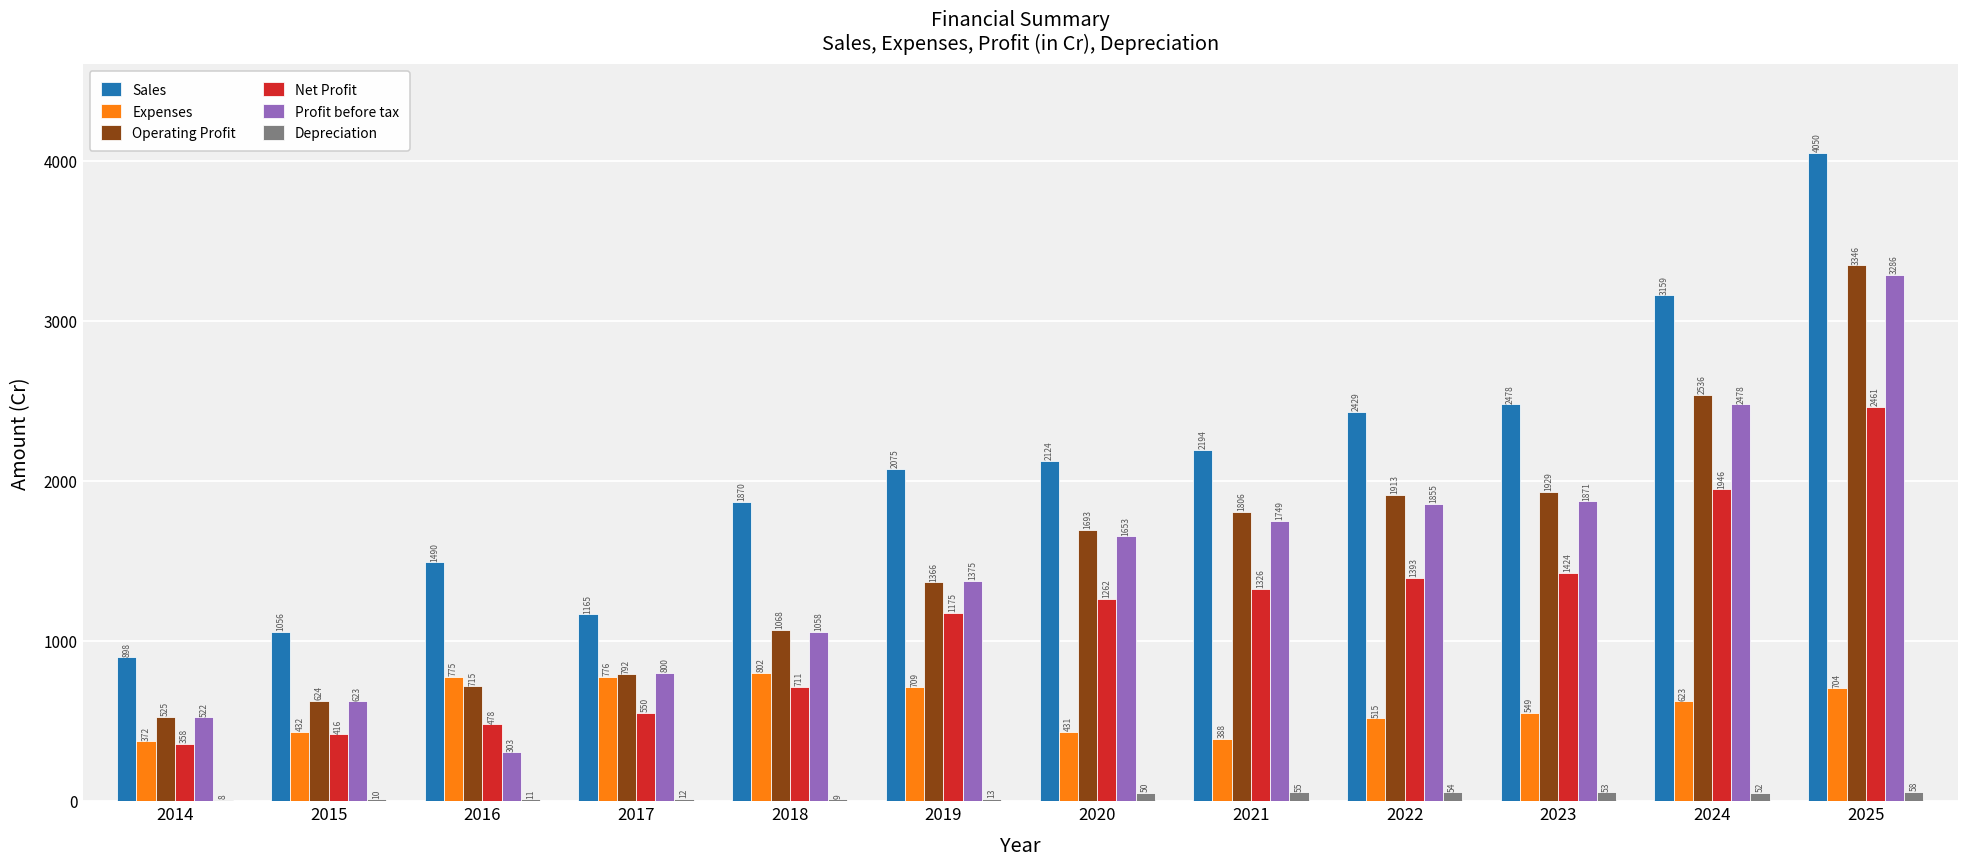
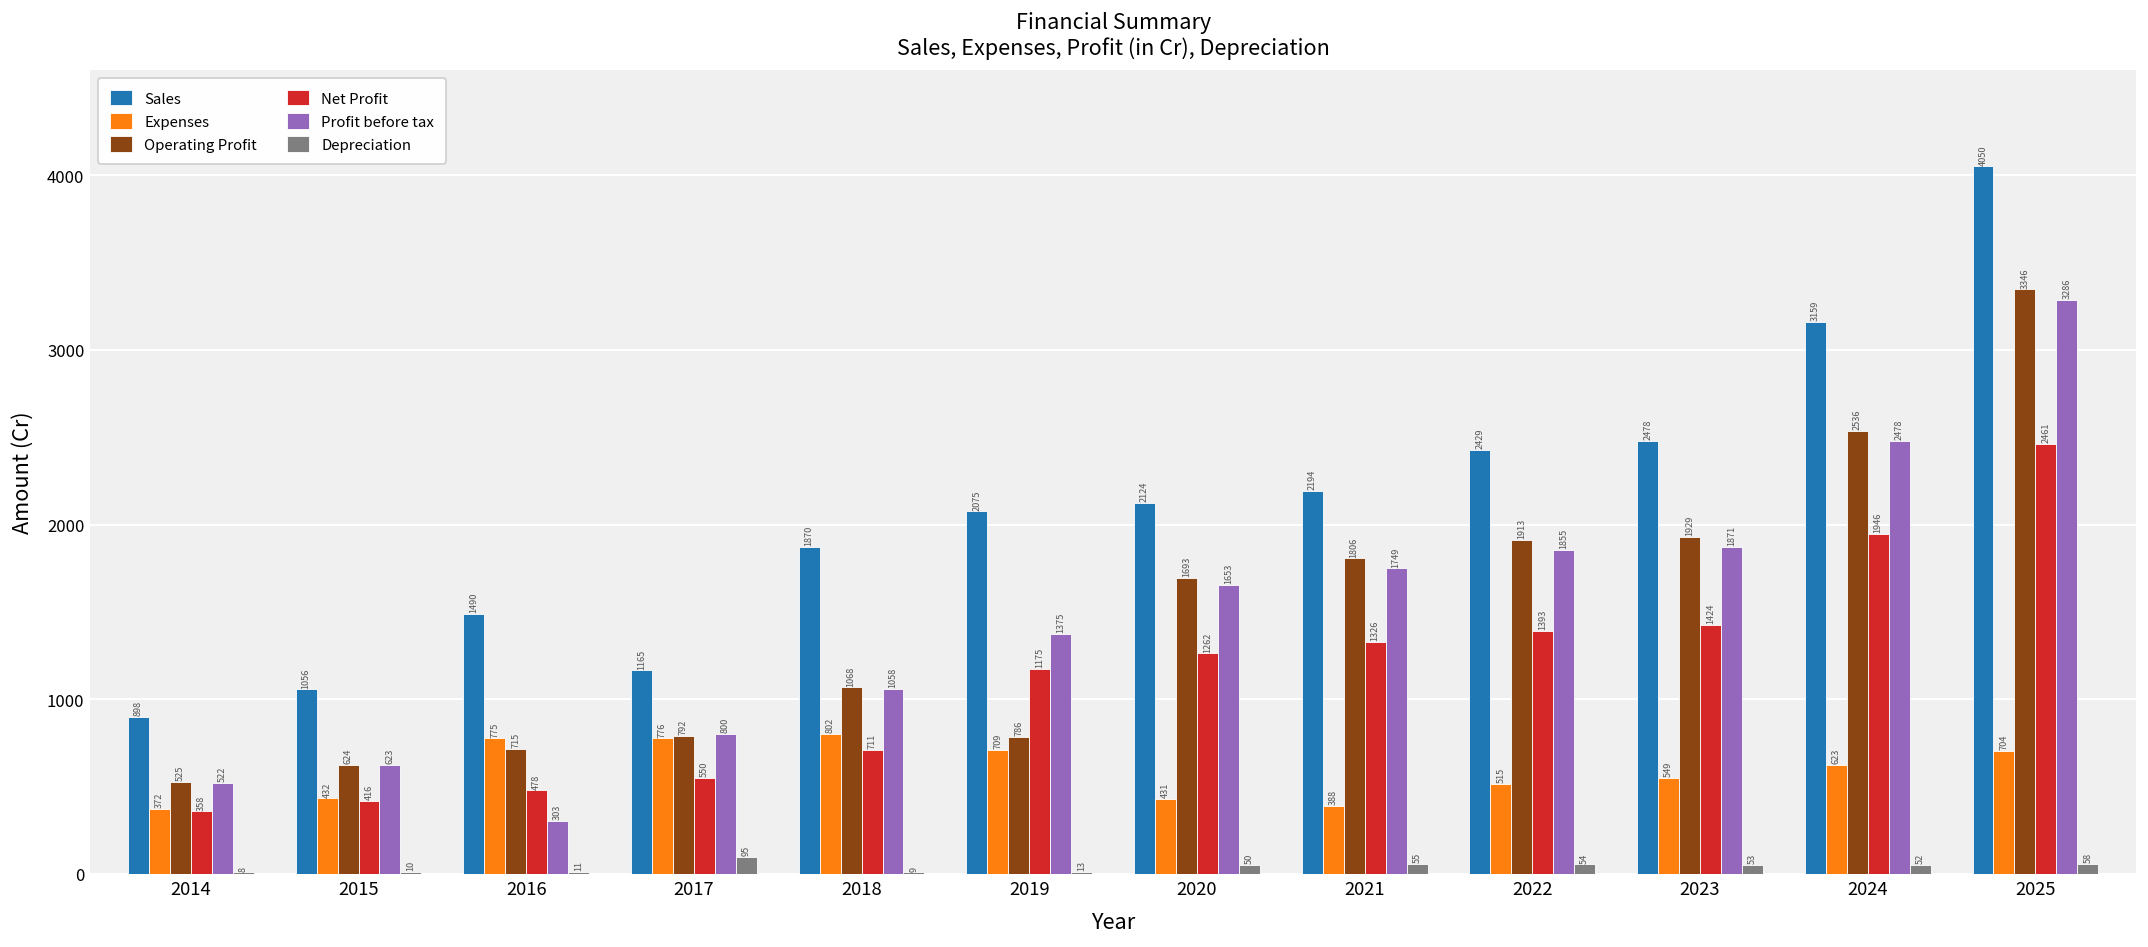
  {
    "Sales": {
      "2014": 898,
      "2015": 1056,
      "2016": 1490,
      "2017": 1165,
      "2018": 1870,
      "2019": 2075,
      "2020": 2124,
      "2021": 2194,
      "2022": 2429,
      "2023": 2478,
      "2024": 3159,
      "2025": 4050
    },
    "Expenses": {
      "2014": 372,
      "2015": 432,
      "2016": 775,
      "2017": 776,
      "2018": 802,
      "2019": 709,
      "2020": 431,
      "2021": 388,
      "2022": 515,
      "2023": 549,
      "2024": 623,
      "2025": 704
    },
    "Operating Profit": {
      "2014": 525,
      "2015": 624,
      "2016": 715,
      "2017": 792,
      "2018": 1068,
-     "2019": 1366,
+     "2019": 786,
      "2020": 1693,
      "2021": 1806,
      "2022": 1913,
      "2023": 1929,
      "2024": 2536,
      "2025": 3346
    },
    "Net Profit": {
      "2014": 358,
      "2015": 416,
      "2016": 478,
      "2017": 550,
      "2018": 711,
      "2019": 1175,
      "2020": 1262,
      "2021": 1326,
      "2022": 1393,
      "2023": 1424,
      "2024": 1946,
      "2025": 2461
    },
    "Profit before tax": {
      "2014": 522,
      "2015": 623,
      "2016": 303,
      "2017": 800,
      "2018": 1058,
      "2019": 1375,
      "2020": 1653,
      "2021": 1749,
      "2022": 1855,
      "2023": 1871,
      "2024": 2478,
      "2025": 3286
    },
    "Depreciation": {
      "2014": 8,
      "2015": 10,
      "2016": 11,
-     "2017": 12,
+     "2017": 95,
      "2018": 9,
      "2019": 13,
      "2020": 50,
      "2021": 55,
      "2022": 54,
      "2023": 53,
      "2024": 52,
      "2025": 58
    }
  }
